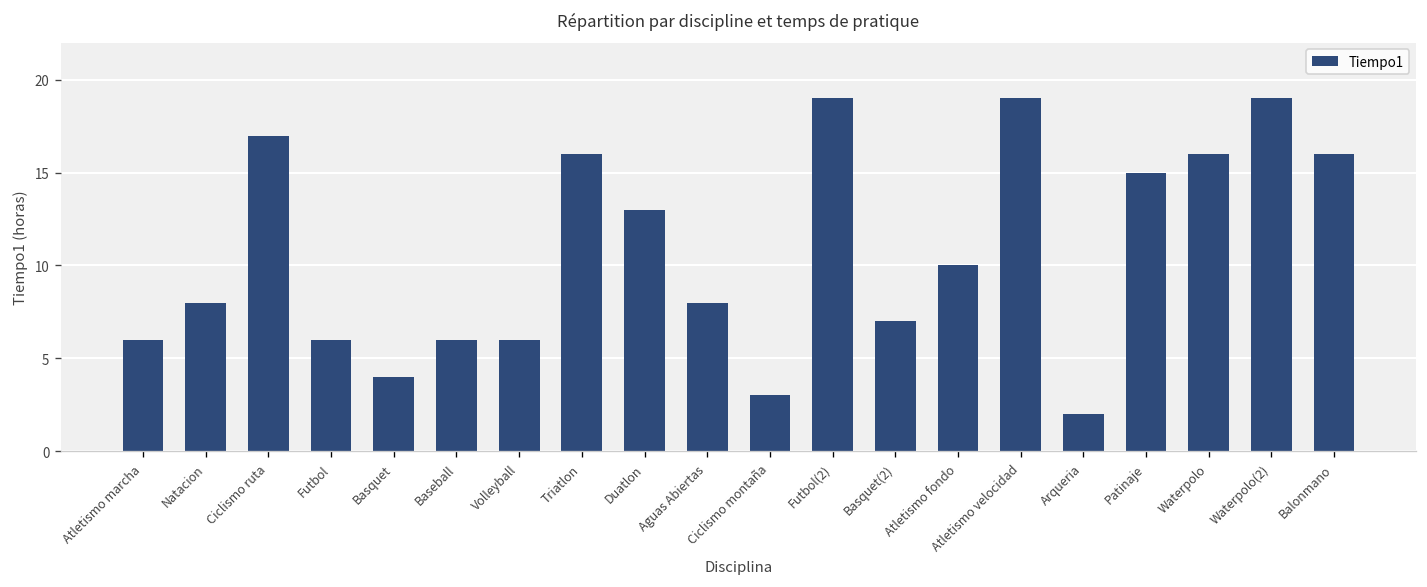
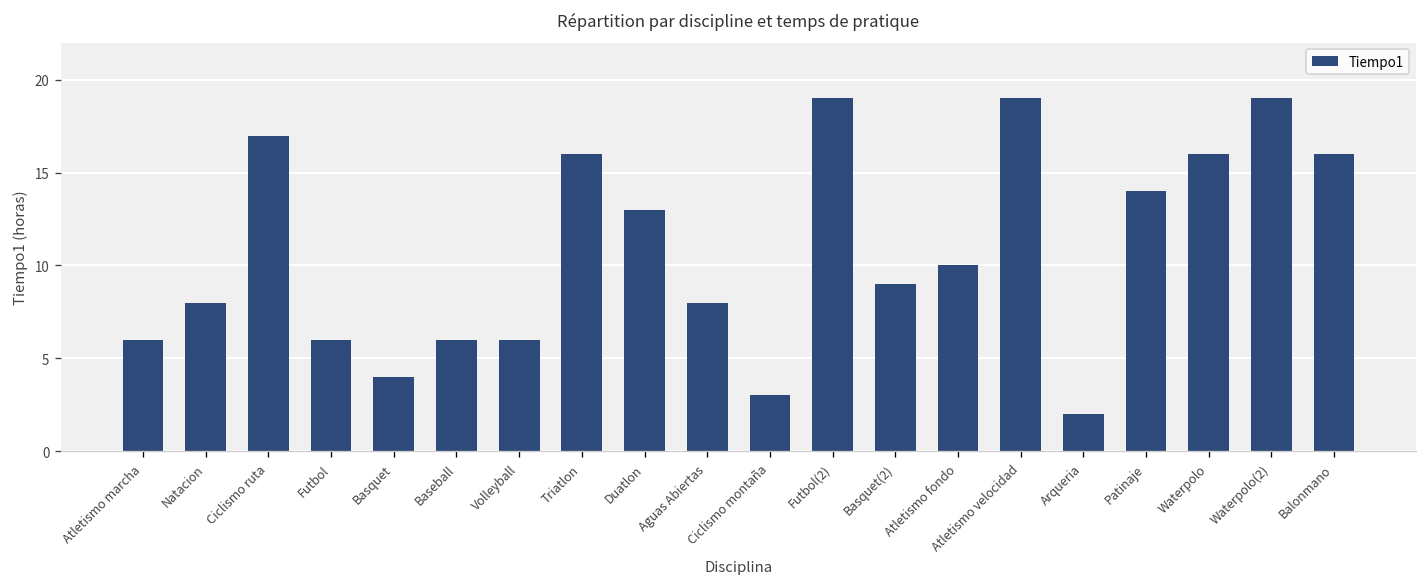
  {
    "Atletismo marcha": 6,
    "Natacion": 8,
    "Ciclismo ruta": 17,
    "Futbol": 6,
    "Basquet": 4,
    "Baseball": 6,
    "Volleyball": 6,
    "Triatlon": 16,
    "Duatlon": 13,
    "Aguas Abiertas": 8,
    "Ciclismo montaña": 3,
    "Futbol(2)": 19,
-   "Basquet(2)": 7,
+   "Basquet(2)": 9,
    "Atletismo fondo": 10,
    "Atletismo velocidad": 19,
    "Arqueria": 2,
-   "Patinaje": 15,
+   "Patinaje": 14,
    "Waterpolo": 16,
    "Waterpolo(2)": 19,
    "Balonmano": 16
  }
